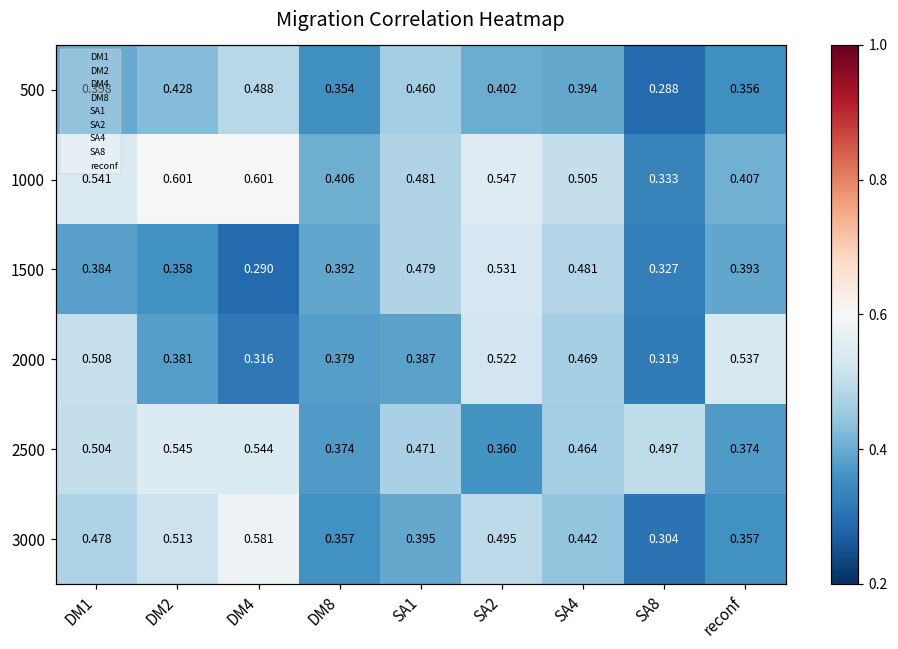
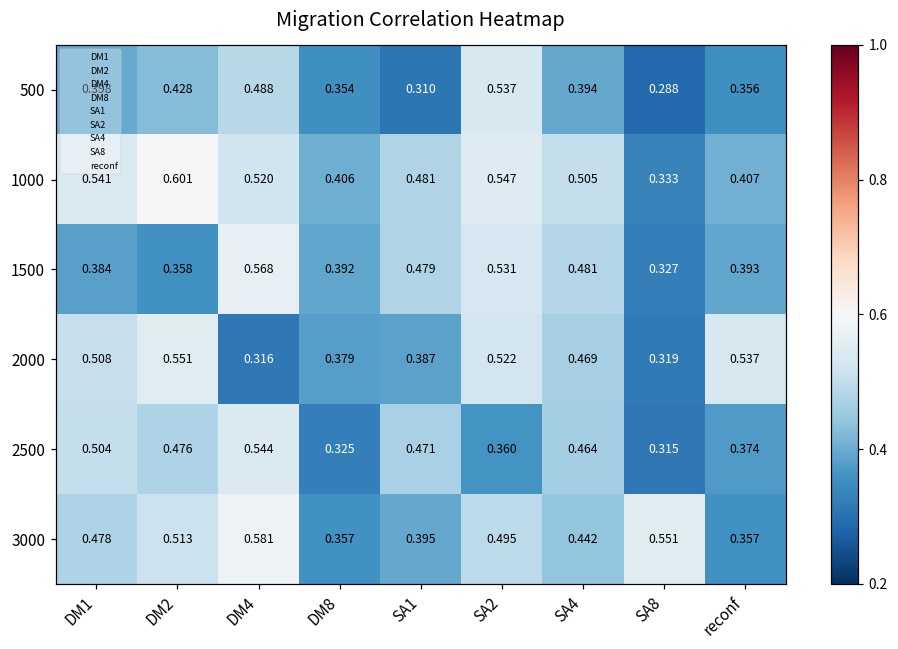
  {
    "500": {
      "DM2": 0.428,
      "DM4": 0.488,
      "DM8": 0.354,
-     "SA1": 0.460,
-     "SA2": 0.402,
+     "SA1": 0.310,
+     "SA2": 0.537,
      "SA4": 0.394,
      "SA8": 0.288,
      "reconf": 0.356
    },
    "1000": {
      "DM2": 0.601,
-     "DM4": 0.601,
+     "DM4": 0.520,
      "DM8": 0.406,
      "SA1": 0.481,
      "SA2": 0.547,
      "SA4": 0.505,
      "SA8": 0.333,
      "reconf": 0.407
    },
    "1500": {
      "DM1": 0.384,
      "DM2": 0.358,
-     "DM4": 0.290,
+     "DM4": 0.568,
      "DM8": 0.392,
      "SA1": 0.479,
      "SA2": 0.531,
      "SA4": 0.481,
      "SA8": 0.327,
      "reconf": 0.393
    },
    "2000": {
      "DM1": 0.508,
-     "DM2": 0.381,
+     "DM2": 0.551,
      "DM4": 0.316,
      "DM8": 0.379,
      "SA1": 0.387,
      "SA2": 0.522,
      "SA4": 0.469,
      "SA8": 0.319,
      "reconf": 0.537
    },
    "2500": {
      "DM1": 0.504,
-     "DM2": 0.545,
+     "DM2": 0.476,
      "DM4": 0.544,
-     "DM8": 0.374,
+     "DM8": 0.325,
      "SA1": 0.471,
      "SA2": 0.360,
      "SA4": 0.464,
-     "SA8": 0.497,
+     "SA8": 0.315,
      "reconf": 0.374
    },
    "3000": {
      "DM1": 0.478,
      "DM2": 0.513,
      "DM4": 0.581,
      "DM8": 0.357,
      "SA1": 0.395,
      "SA2": 0.495,
      "SA4": 0.442,
-     "SA8": 0.304,
+     "SA8": 0.551,
      "reconf": 0.357
    }
  }
